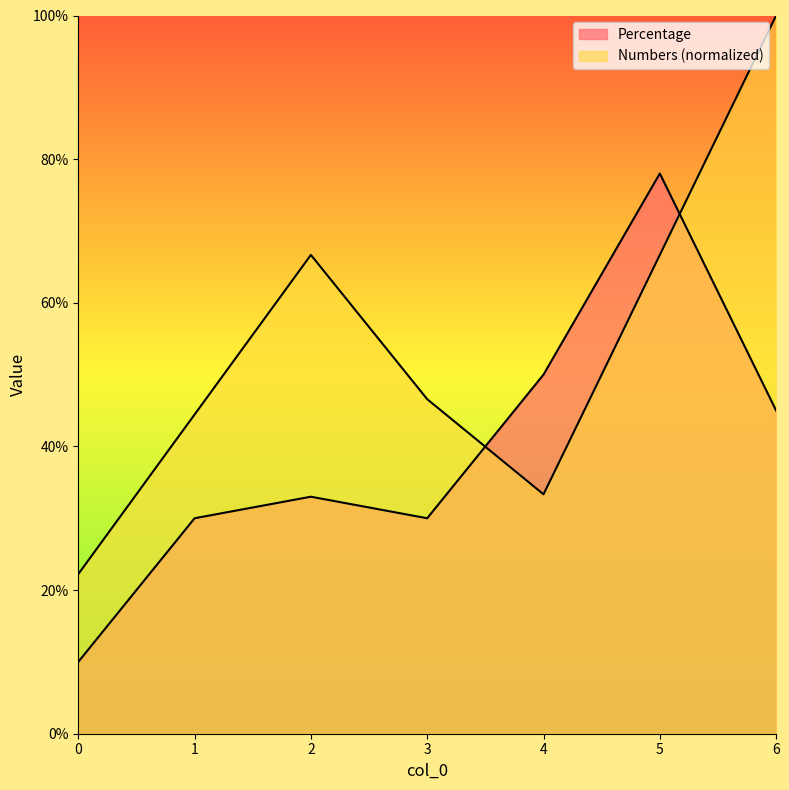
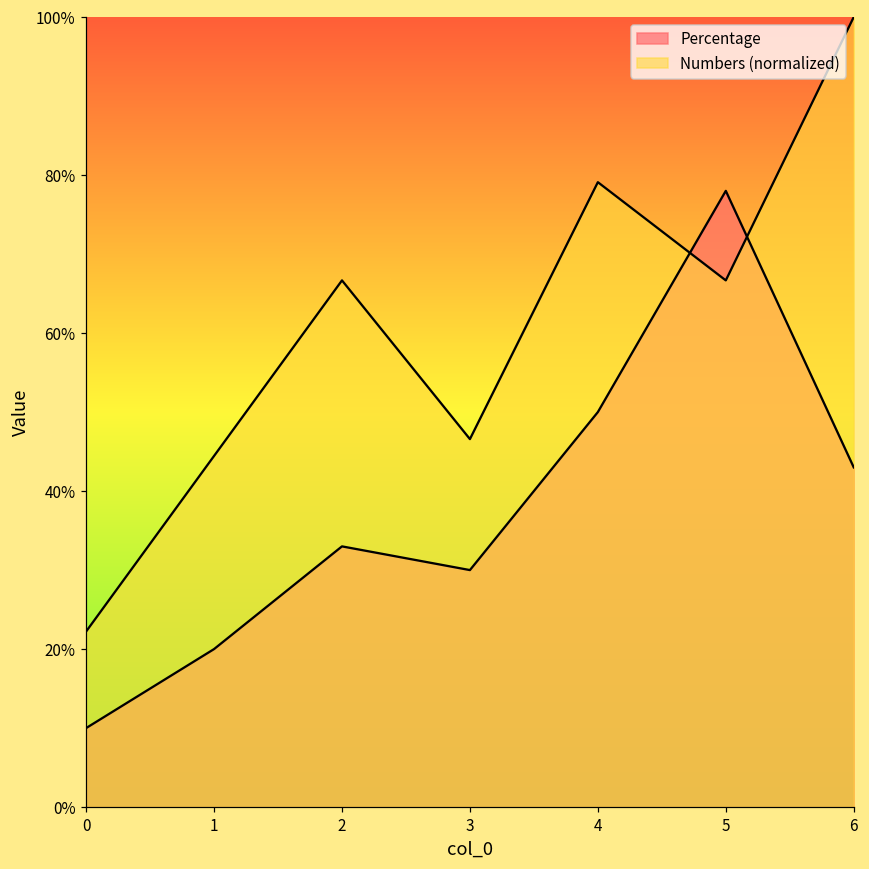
  {
    "Percentage": {
      "0": "10%",
-     "1": "30%",
+     "1": "20%",
      "2": "33%",
      "3": "30%",
      "4": "50%",
      "5": "78%",
-     "6": "45%"
+     "6": "43%"
    },
    "Numbers (normalized)": {
      "0": "22%",
      "1": "44%",
      "2": "67%",
      "3": "47%",
-     "4": "33%",
+     "4": "79%",
      "5": "67%",
      "6": "100%"
    }
  }
